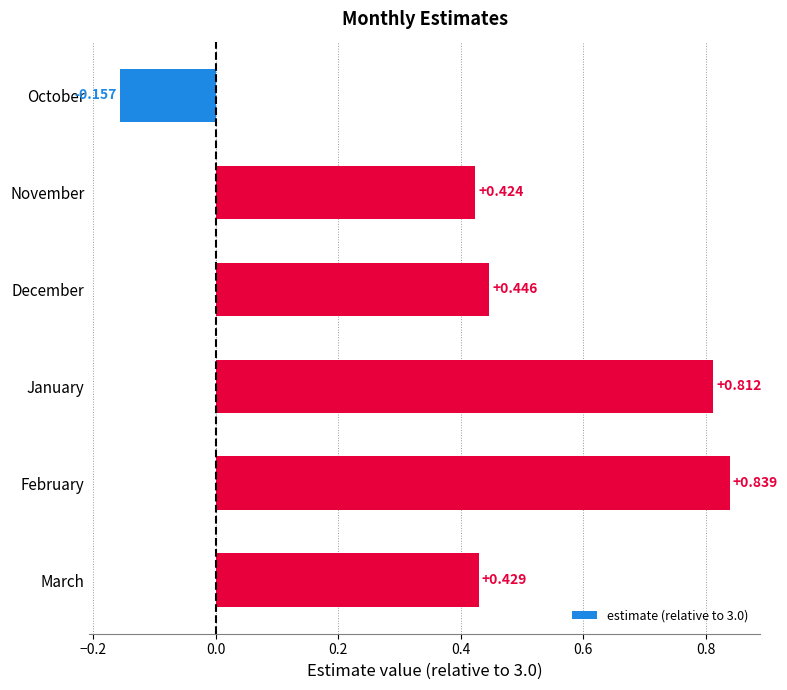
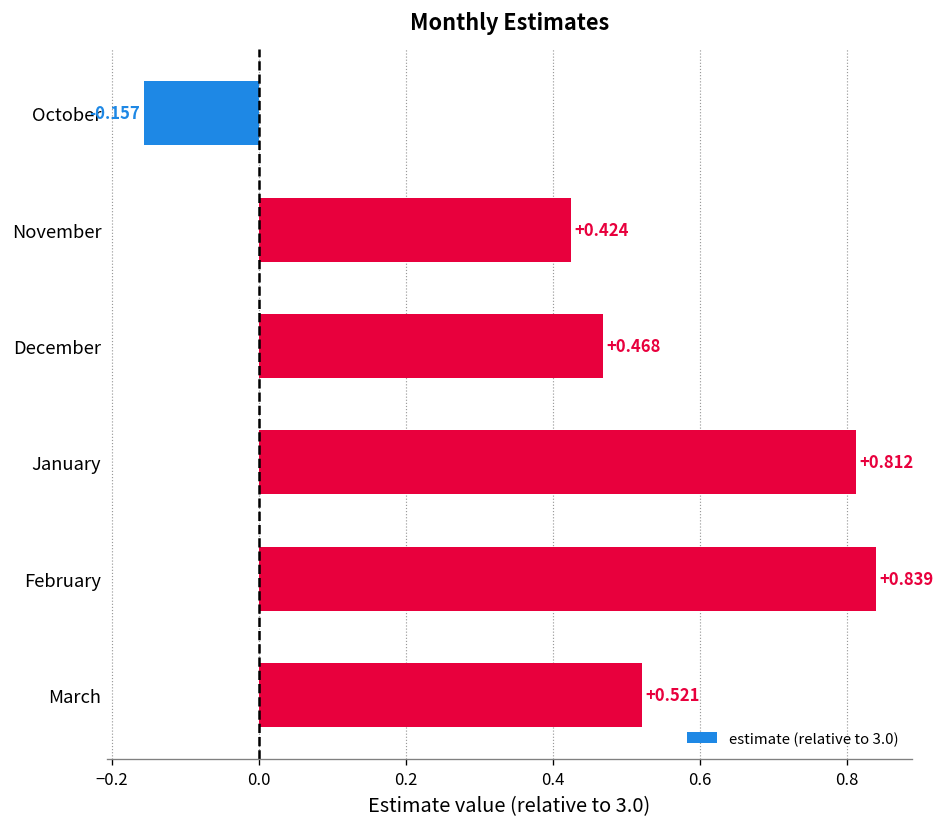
  {
    "October": "-0.157",
    "November": "+0.424",
-   "December": "+0.446",
+   "December": "+0.468",
    "January": "+0.812",
    "February": "+0.839",
-   "March": "+0.429"
+   "March": "+0.521"
  }
